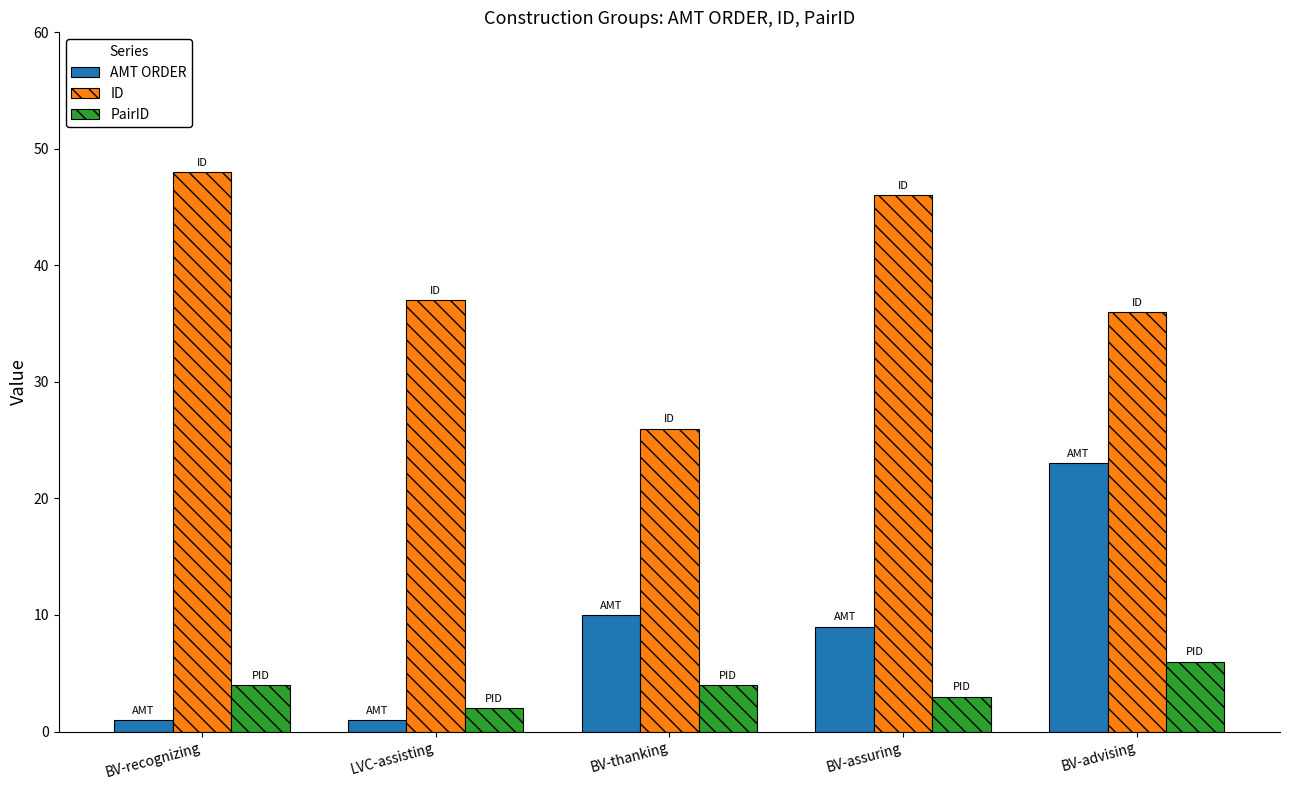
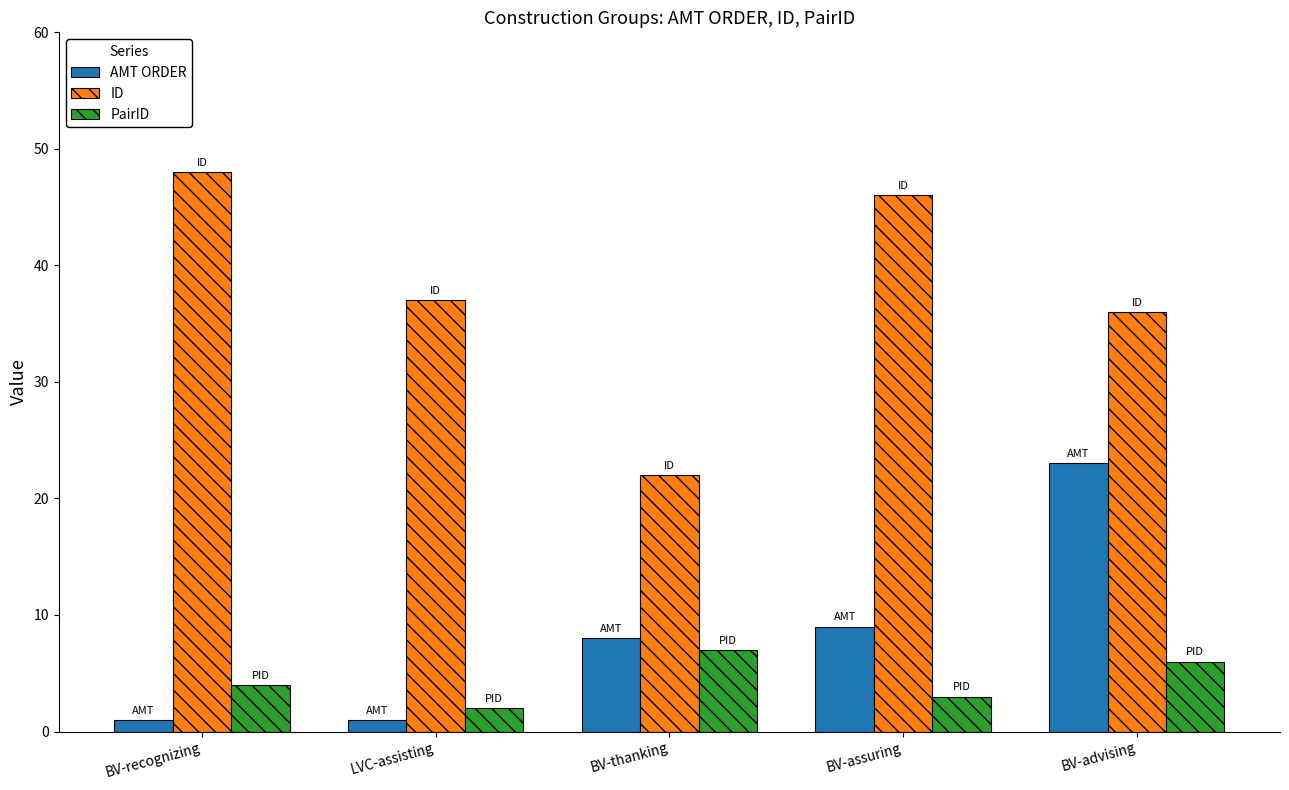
  {
    "AMT ORDER": {
      "BV-recognizing": 1,
      "LVC-assisting": 1,
-     "BV-thanking": 10,
+     "BV-thanking": 8,
      "BV-assuring": 9,
      "BV-advising": 23
    },
    "ID": {
      "BV-recognizing": 48,
      "LVC-assisting": 37,
-     "BV-thanking": 26,
+     "BV-thanking": 22,
      "BV-assuring": 46,
      "BV-advising": 36
    },
    "PairID": {
      "BV-recognizing": 4,
      "LVC-assisting": 2,
-     "BV-thanking": 4,
+     "BV-thanking": 7,
      "BV-assuring": 3,
      "BV-advising": 6
    }
  }
